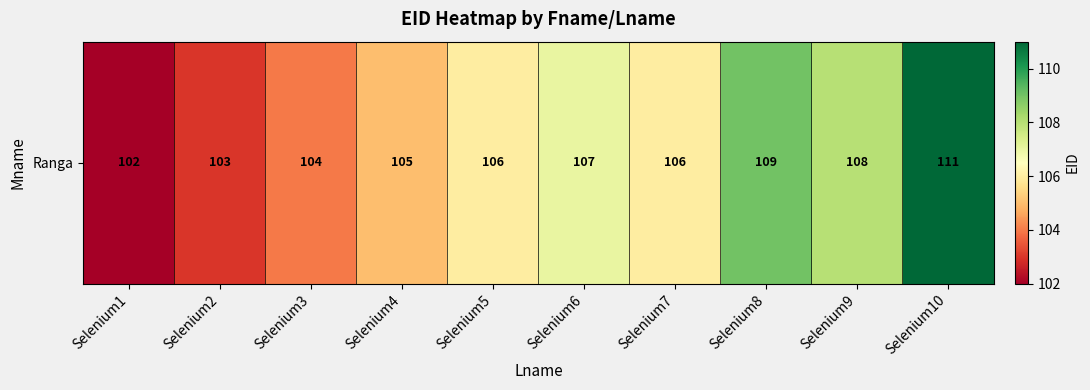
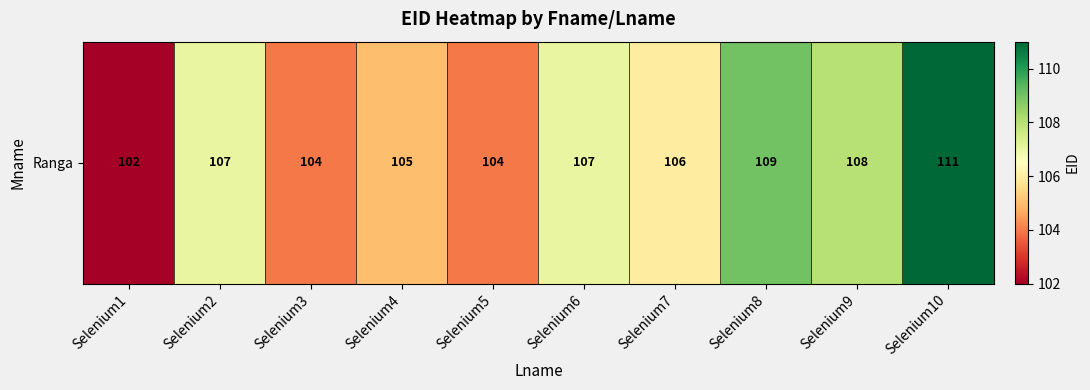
  {
    "Ranga": {
      "Selenium1": 102,
-     "Selenium2": 103,
+     "Selenium2": 107,
      "Selenium3": 104,
      "Selenium4": 105,
-     "Selenium5": 106,
+     "Selenium5": 104,
      "Selenium6": 107,
      "Selenium7": 106,
      "Selenium8": 109,
      "Selenium9": 108,
      "Selenium10": 111
    }
  }
